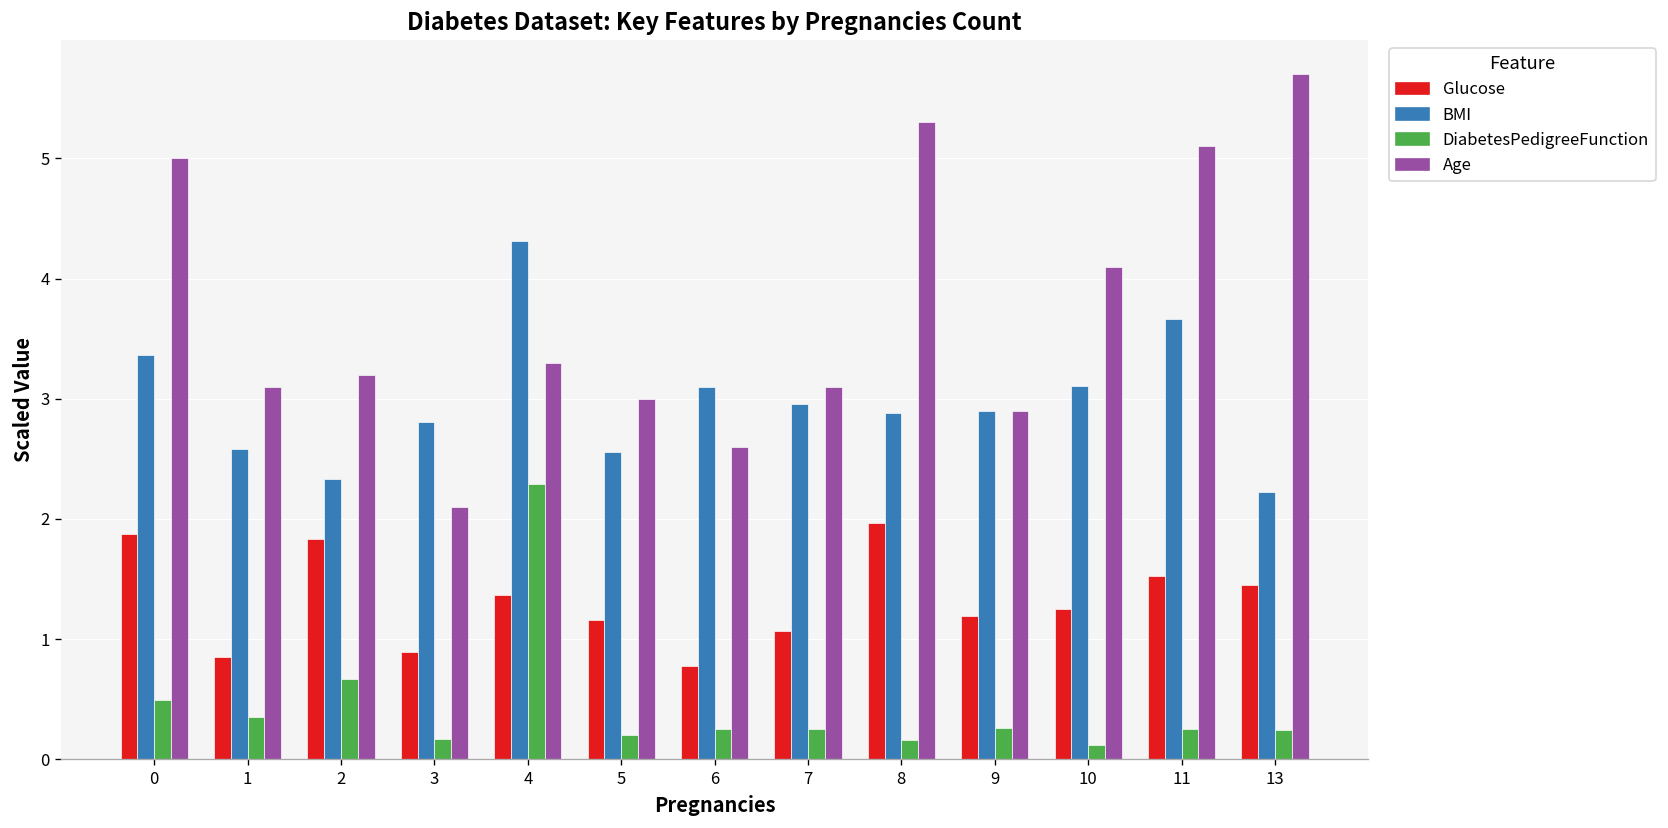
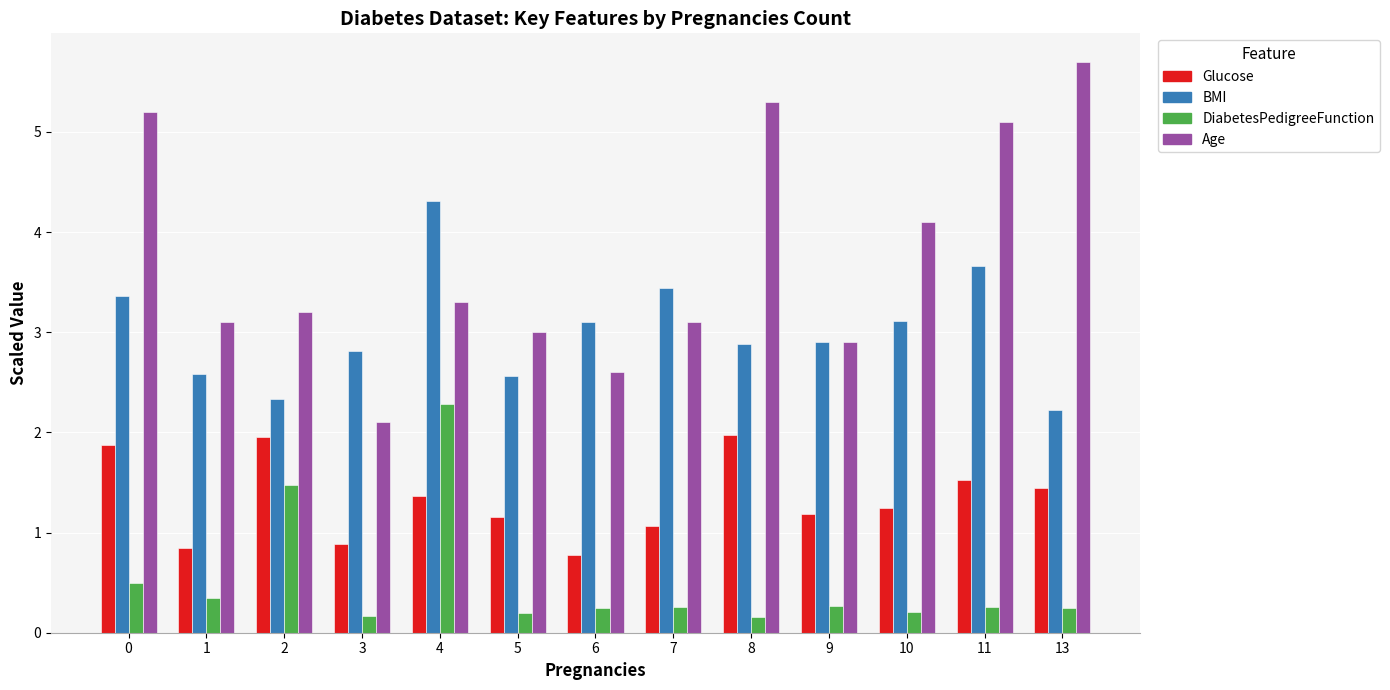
  {
    "Glucose": {
      "0": 1.88,
      "1": 0.85,
-     "2": 1.83,
+     "2": 1.95,
      "3": 0.89,
      "4": 1.37,
      "5": 1.16,
      "6": 0.78,
      "7": 1.07,
      "8": 1.97,
      "9": 1.19,
      "10": 1.25,
      "11": 1.52,
      "13": 1.45
    },
    "BMI": {
      "0": 3.36,
      "1": 2.58,
      "2": 2.33,
      "3": 2.81,
      "4": 4.31,
      "5": 2.56,
      "6": 3.10,
-     "7": 2.96,
+     "7": 3.44,
      "8": 2.88,
      "9": 2.90,
      "10": 3.11,
      "11": 3.66,
      "13": 2.22
    },
    "DiabetesPedigreeFunction": {
      "0": 0.49,
      "1": 0.35,
-     "2": 0.67,
+     "2": 1.47,
      "3": 0.17,
      "4": 2.29,
      "5": 0.20,
      "6": 0.25,
      "7": 0.25,
      "8": 0.16,
      "9": 0.26,
-     "10": 0.12,
+     "10": 0.21,
      "11": 0.25,
      "13": 0.25
    },
    "Age": {
-     "0": 5.00,
+     "0": 5.20,
      "1": 3.10,
      "2": 3.20,
      "3": 2.10,
      "4": 3.30,
      "5": 3.00,
      "6": 2.60,
      "7": 3.10,
      "8": 5.30,
      "9": 2.90,
      "10": 4.10,
      "11": 5.10,
      "13": 5.70
    }
  }
